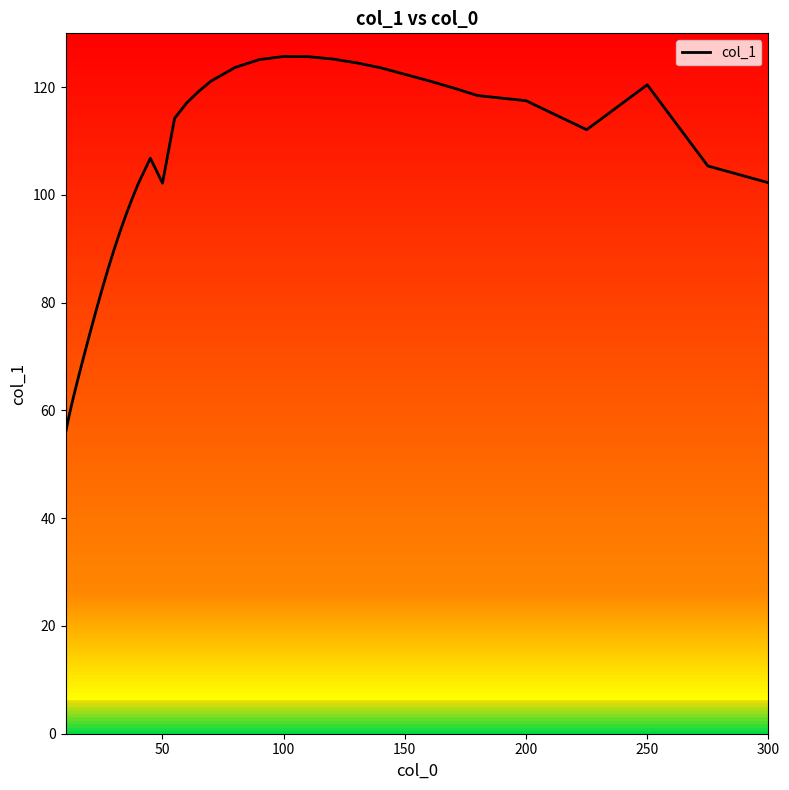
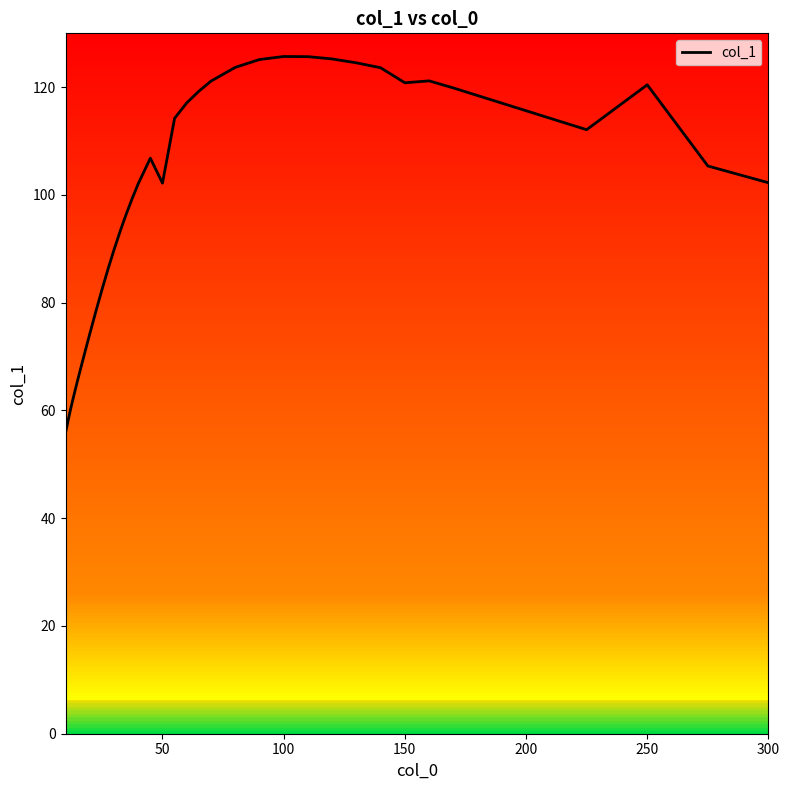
  {
    "50": 102,
    "100": 126,
-   "150": 122,
-   "200": 117,
+   "150": 121,
+   "200": 116,
    "250": 120,
    "300": 102
  }
